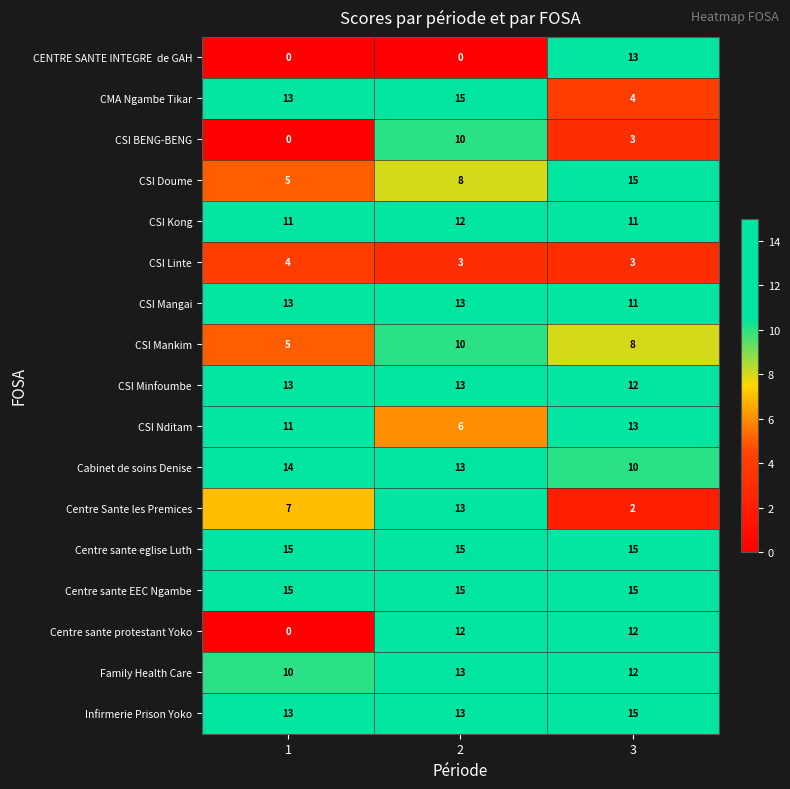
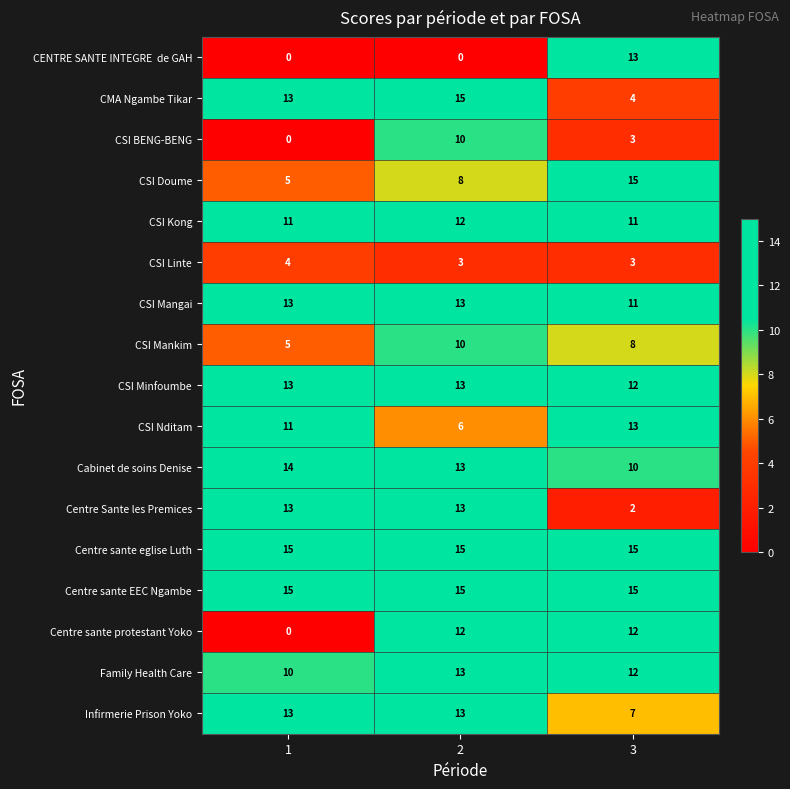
  {
    "CENTRE SANTE INTEGRE de GAH": {
      "1": 0,
      "2": 0,
      "3": 13
    },
    "CMA Ngambe Tikar": {
      "1": 13,
      "2": 15,
      "3": 4
    },
    "CSI BENG-BENG": {
      "1": 0,
      "2": 10,
      "3": 3
    },
    "CSI Doume": {
      "1": 5,
      "2": 8,
      "3": 15
    },
    "CSI Kong": {
      "1": 11,
      "2": 12,
      "3": 11
    },
    "CSI Linte": {
      "1": 4,
      "2": 3,
      "3": 3
    },
    "CSI Mangai": {
      "1": 13,
      "2": 13,
      "3": 11
    },
    "CSI Mankim": {
      "1": 5,
      "2": 10,
      "3": 8
    },
    "CSI Minfoumbe": {
      "1": 13,
      "2": 13,
      "3": 12
    },
    "CSI Nditam": {
      "1": 11,
      "2": 6,
      "3": 13
    },
    "Cabinet de soins Denise": {
      "1": 14,
      "2": 13,
      "3": 10
    },
    "Centre Sante les Premices": {
-     "1": 7,
+     "1": 13,
      "2": 13,
      "3": 2
    },
    "Centre sante eglise Luth": {
      "1": 15,
      "2": 15,
      "3": 15
    },
    "Centre sante EEC Ngambe": {
      "1": 15,
      "2": 15,
      "3": 15
    },
    "Centre sante protestant Yoko": {
      "1": 0,
      "2": 12,
      "3": 12
    },
    "Family Health Care": {
      "1": 10,
      "2": 13,
      "3": 12
    },
    "Infirmerie Prison Yoko": {
      "1": 13,
      "2": 13,
-     "3": 15
+     "3": 7
    }
  }
